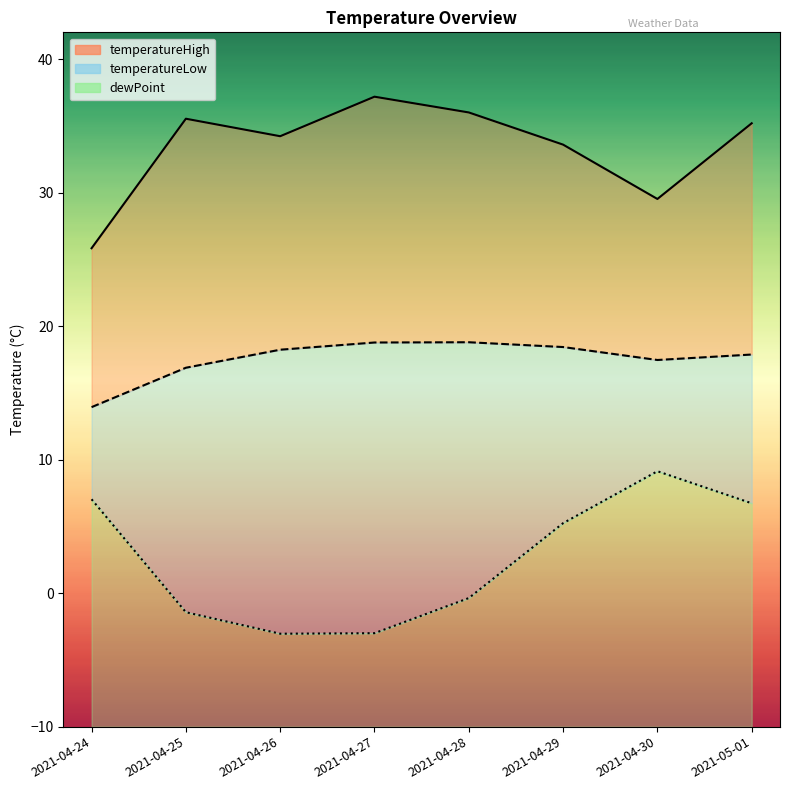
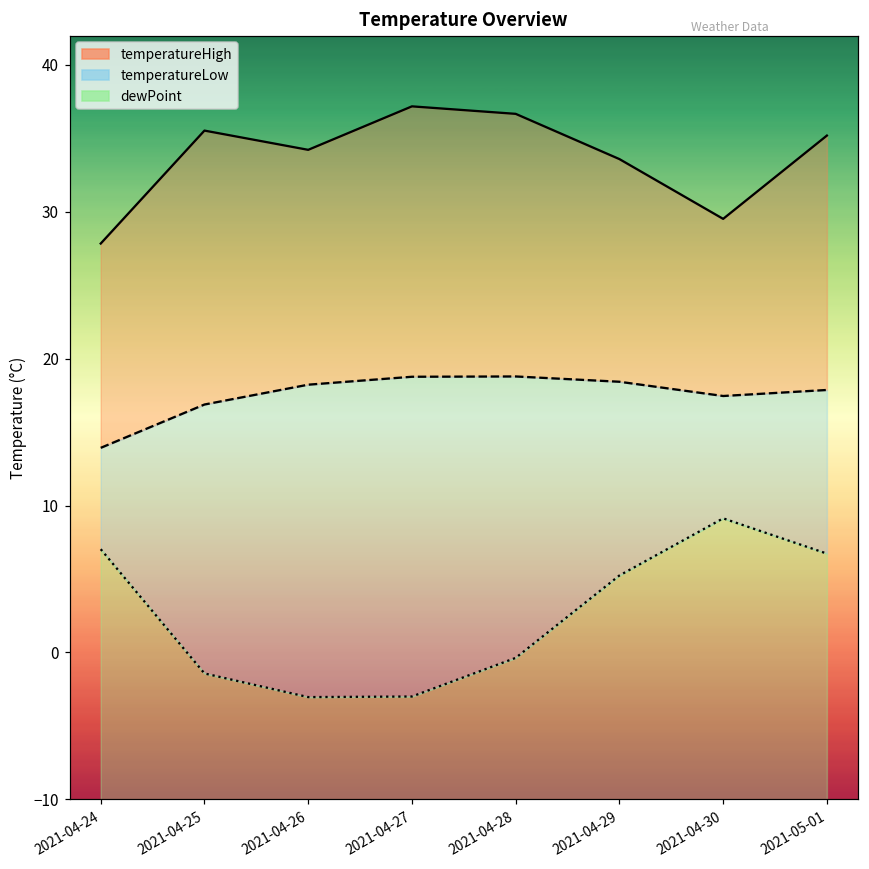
  {
    "temperatureHigh": {
-     "2021-04-24": 25.8,
+     "2021-04-24": 27.8,
      "2021-04-25": 35.5,
      "2021-04-26": 34.2,
      "2021-04-27": 37.2,
-     "2021-04-28": 36.0,
+     "2021-04-28": 36.7,
      "2021-04-29": 33.6,
      "2021-04-30": 29.5,
      "2021-05-01": 35.2
    }
  }
